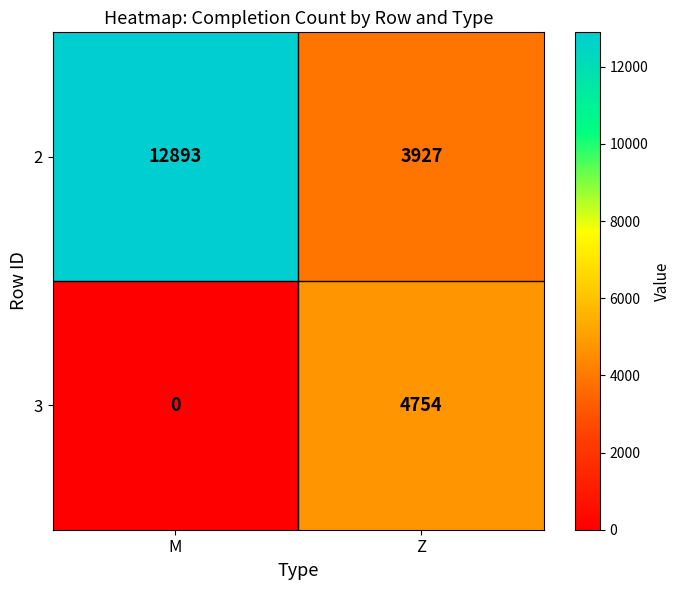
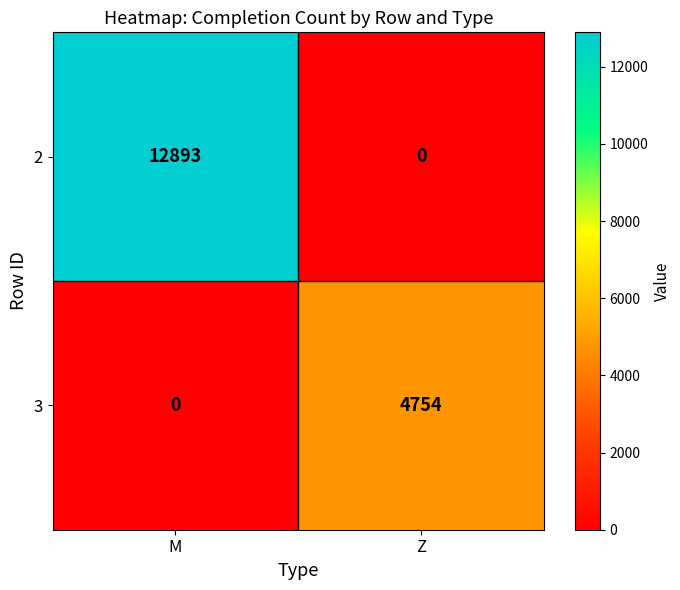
  {
    "2": {
      "M": 12893,
-     "Z": 3927
+     "Z": 0
    },
    "3": {
      "M": 0,
      "Z": 4754
    }
  }
